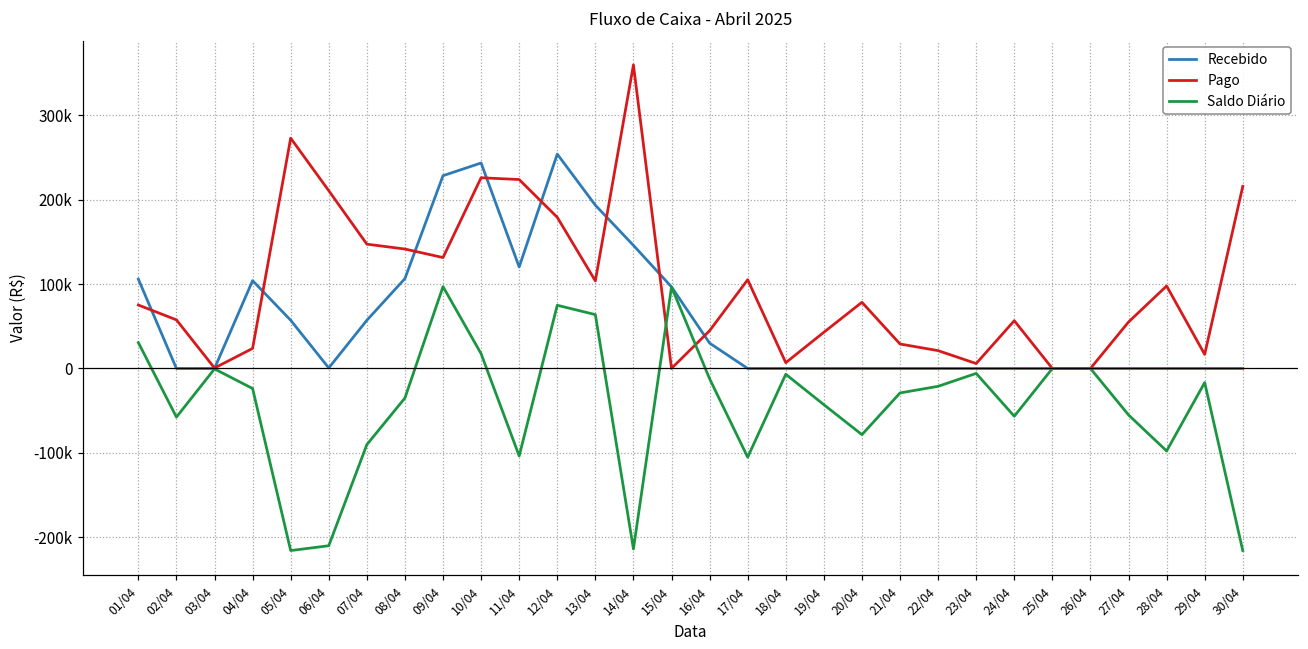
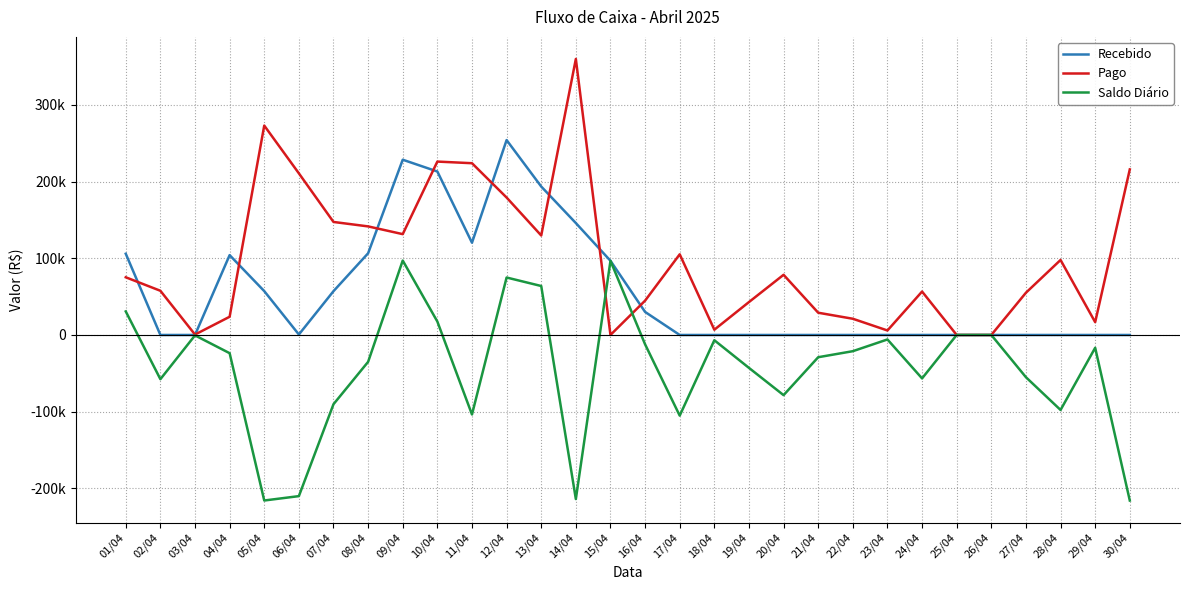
  {
    "Recebido": {
      "01/04": 110000,
      "02/04": 0,
      "04/04": 100000,
      "05/04": 60000,
      "06/04": 0,
      "07/04": 60000,
      "08/04": 110000,
      "09/04": 230000,
-     "10/04": 240000,
+     "10/04": 210000,
      "11/04": 120000,
      "12/04": 250000,
      "13/04": 190000,
      "14/04": 150000,
      "16/04": 30000,
      "17/04": 0,
      "18/04": 0,
      "19/04": 0,
      "20/04": 0,
      "21/04": 0,
      "22/04": 0,
      "23/04": 0,
      "24/04": 0,
      "27/04": 0,
      "28/04": 0,
      "29/04": 0,
      "30/04": 0
    },
    "Pago": {
      "01/04": 80000,
      "02/04": 60000,
      "04/04": 20000,
      "05/04": 270000,
      "06/04": 210000,
      "07/04": 150000,
      "08/04": 140000,
      "09/04": 130000,
      "10/04": 230000,
      "11/04": 220000,
      "12/04": 180000,
-     "13/04": 100000,
+     "13/04": 130000,
      "14/04": 360000,
      "15/04": 0,
      "16/04": 40000,
      "17/04": 110000,
      "18/04": 10000,
      "19/04": 40000,
      "20/04": 80000,
      "21/04": 30000,
      "22/04": 20000,
      "23/04": 10000,
      "24/04": 60000,
      "27/04": 60000,
      "28/04": 100000,
      "29/04": 20000,
      "30/04": 220000
    },
    "Saldo Diário": {
      "01/04": 30000,
      "02/04": -60000,
      "04/04": -20000,
      "05/04": -220000,
      "06/04": -210000,
      "07/04": -90000,
      "08/04": -40000,
      "09/04": 100000,
      "10/04": 20000,
      "11/04": -100000,
      "12/04": 70000,
      "13/04": 60000,
      "14/04": -210000,
      "16/04": -10000,
      "17/04": -110000,
      "18/04": -10000,
      "19/04": -40000,
      "20/04": -80000,
      "21/04": -30000,
      "22/04": -20000,
      "23/04": -10000,
      "24/04": -60000,
      "27/04": -60000,
      "28/04": -100000,
      "29/04": -20000,
      "30/04": -220000
    }
  }
